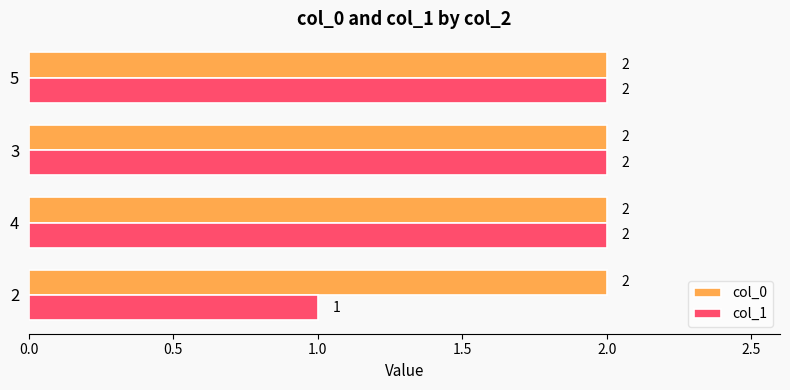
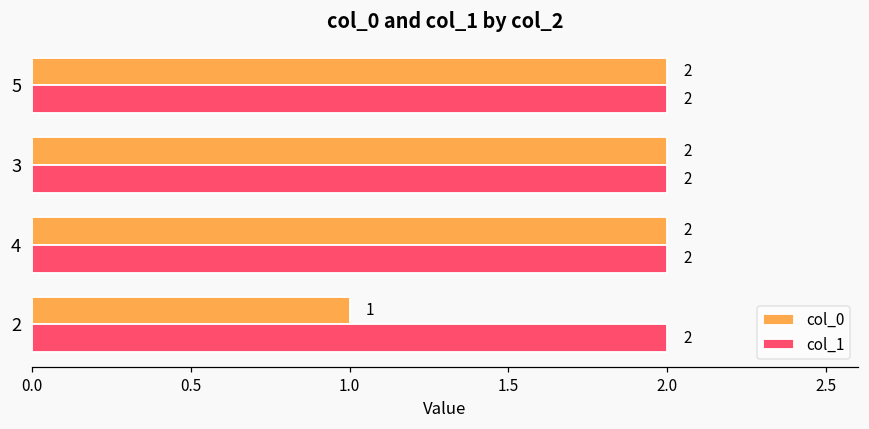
  {
    "col_0": {
      "5": 2,
      "3": 2,
      "4": 2,
-     "2": 2
+     "2": 1
    },
    "col_1": {
      "5": 2,
      "3": 2,
      "4": 2,
-     "2": 1
+     "2": 2
    }
  }
